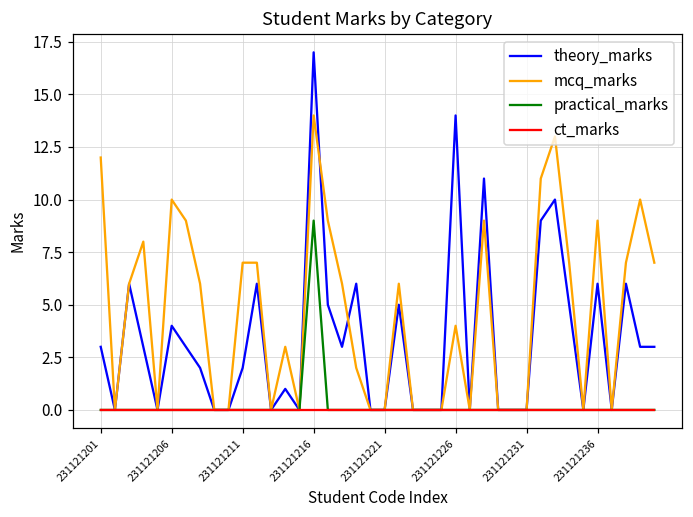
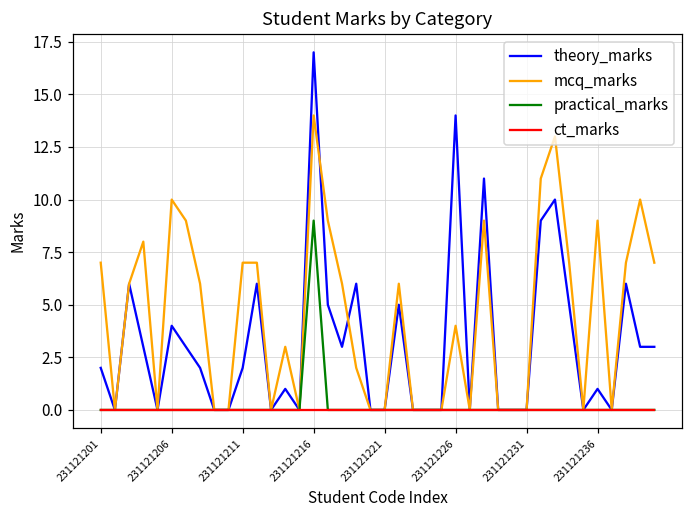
  {
    "theory_marks": {
-     "231121201": 3,
+     "231121201": 2,
      "231121206": 4,
      "231121211": 2,
      "231121216": 17,
      "231121226": 14,
-     "231121236": 6
+     "231121236": 1
    },
    "mcq_marks": {
-     "231121201": 12,
+     "231121201": 7,
      "231121206": 10,
      "231121211": 7,
      "231121216": 14,
      "231121226": 4,
      "231121236": 9
    },
    "practical_marks": {
      "231121216": 9
    },
    "ct_marks": {
      "231121216": 0
    }
  }
